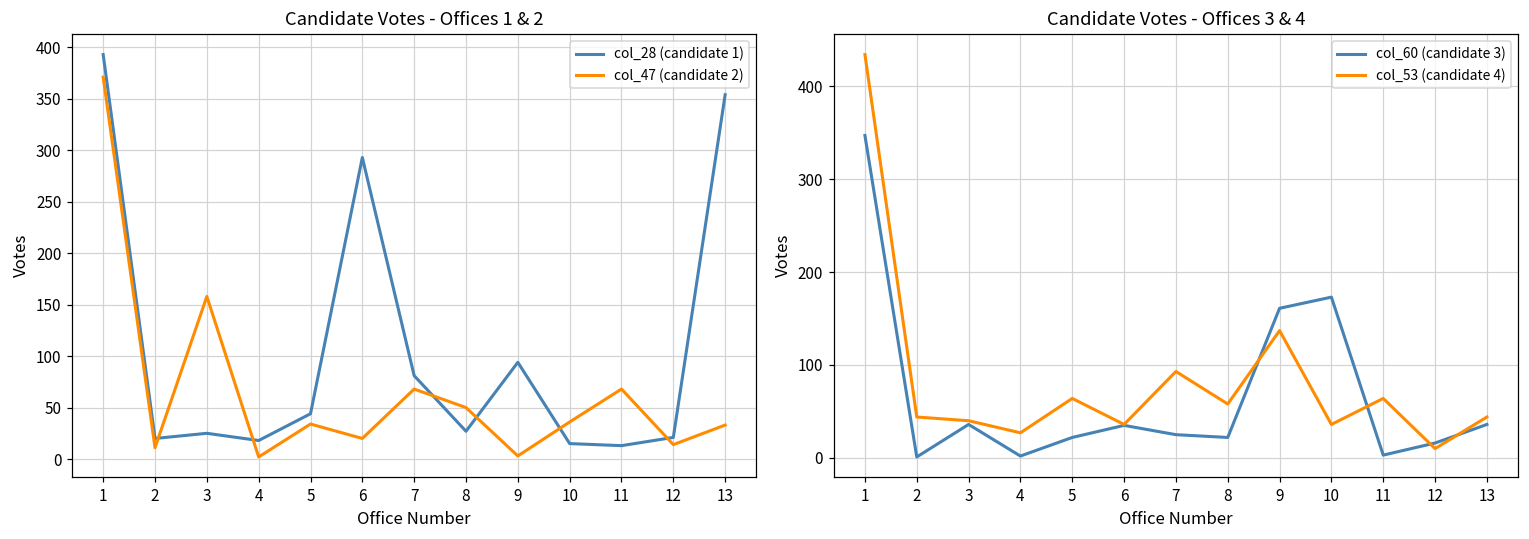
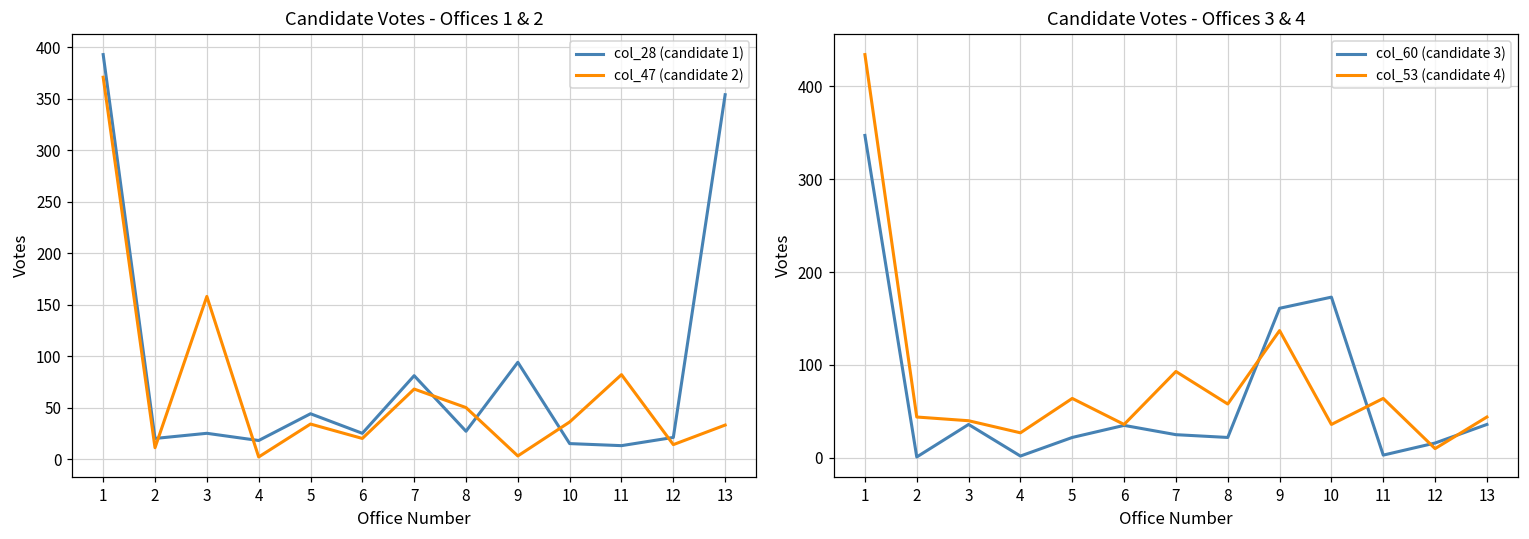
  {
    "Candidate Votes - Offices 1 & 2": {
      "col_28 (candidate 1)": {
        "1": 390,
        "2": 20,
        "3": 30,
        "4": 20,
        "5": 40,
-       "6": 290,
+       "6": 30,
        "7": 80,
        "8": 30,
        "9": 90,
        "10": 20,
        "11": 10,
        "12": 20,
        "13": 350
      },
      "col_47 (candidate 2)": {
        "1": 370,
        "2": 10,
        "3": 160,
        "4": 0,
        "5": 30,
        "6": 20,
        "7": 70,
        "8": 50,
        "9": 0,
        "10": 40,
-       "11": 70,
+       "11": 80,
        "12": 10,
        "13": 30
      }
    },
    "Candidate Votes - Offices 3 & 4": {
      "col_60 (candidate 3)": {
        "1": 350,
        "2": 0,
        "3": 40,
        "4": 0,
        "5": 20,
        "7": 30,
        "8": 20,
        "9": 160,
        "10": 170,
        "11": 0,
        "12": 20,
        "13": 40
      },
      "col_53 (candidate 4)": {
        "1": 430,
        "2": 40,
        "3": 40,
        "4": 30,
        "5": 60,
        "7": 90,
        "8": 60,
        "9": 140,
        "10": 40,
        "11": 60,
        "12": 10,
        "13": 40
      }
    }
  }
